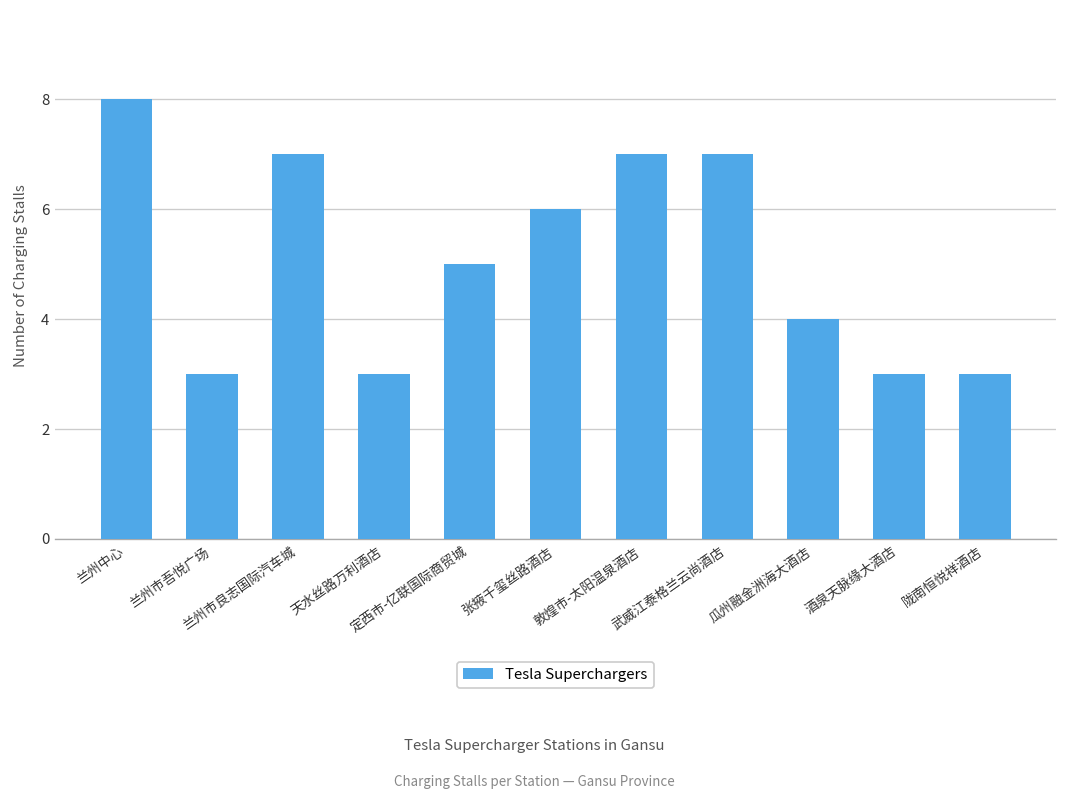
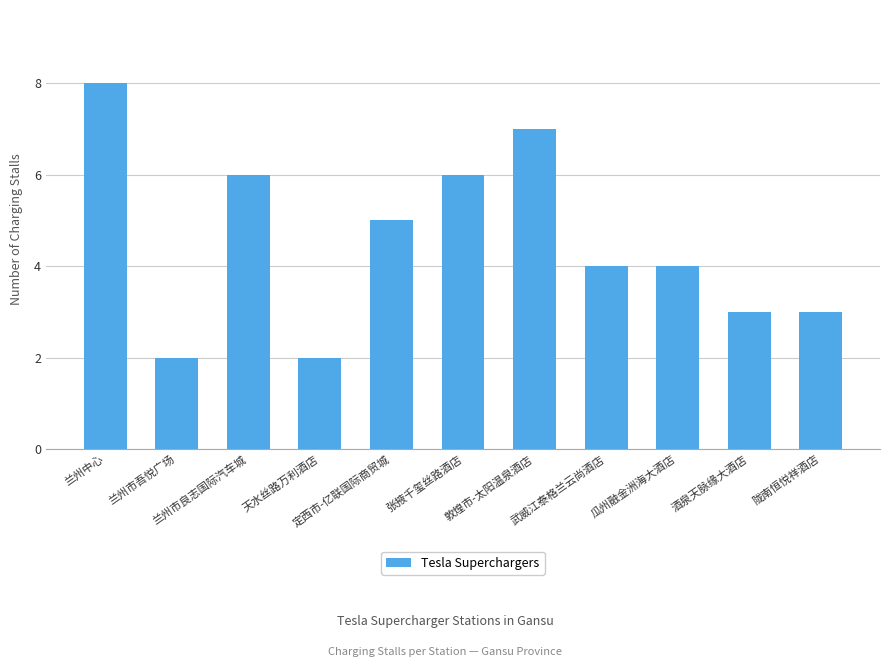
  {
    "兰州中心": 8,
-   "兰州市吾悦广场": 3,
-   "兰州市良志国际汽车城": 7,
-   "天水丝路万利酒店": 3,
+   "兰州市吾悦广场": 2,
+   "兰州市良志国际汽车城": 6,
+   "天水丝路万利酒店": 2,
    "定西市-亿联国际商贸城": 5,
    "张掖千玺丝路酒店": 6,
    "敦煌市-太阳温泉酒店": 7,
-   "武威江泰格兰云尚酒店": 7,
+   "武威江泰格兰云尚酒店": 4,
    "瓜州融金洲海大酒店": 4,
    "酒泉天脉缘大酒店": 3,
    "陇南恒悦祥酒店": 3
  }
